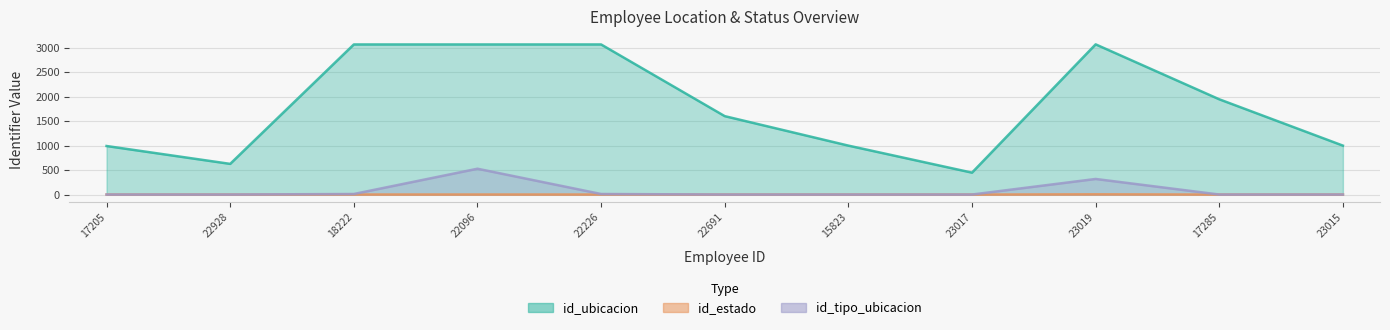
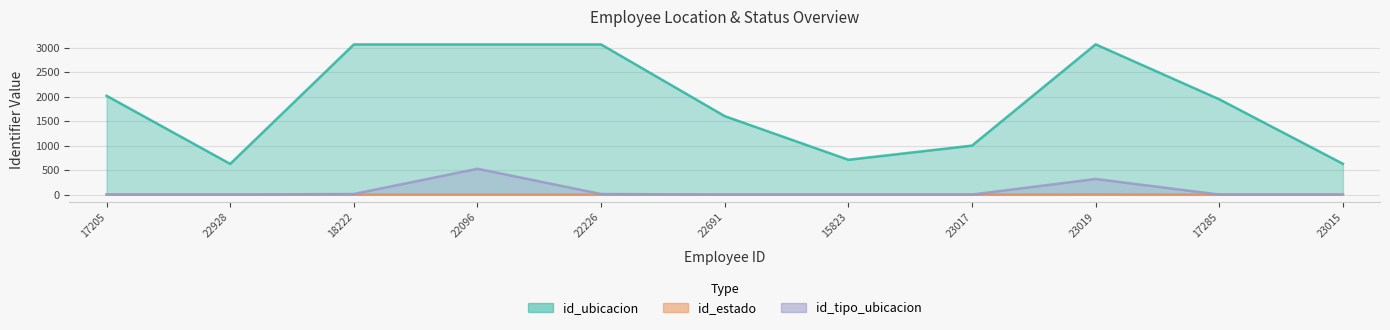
  {
    "id_ubicacion": {
-     "17205": 1000,
+     "17205": 2000,
      "22928": 600,
      "18222": 3100,
      "22096": 3100,
      "22226": 3100,
      "22691": 1600,
-     "15823": 1000,
-     "23017": 400,
+     "15823": 700,
+     "23017": 1000,
      "23019": 3100,
      "17285": 1900,
-     "23015": 1000
+     "23015": 600
    },
    "id_estado": {
      "22096": 0,
      "23019": 0
    },
    "id_tipo_ubicacion": {
      "22096": 500,
      "23019": 300
    }
  }
